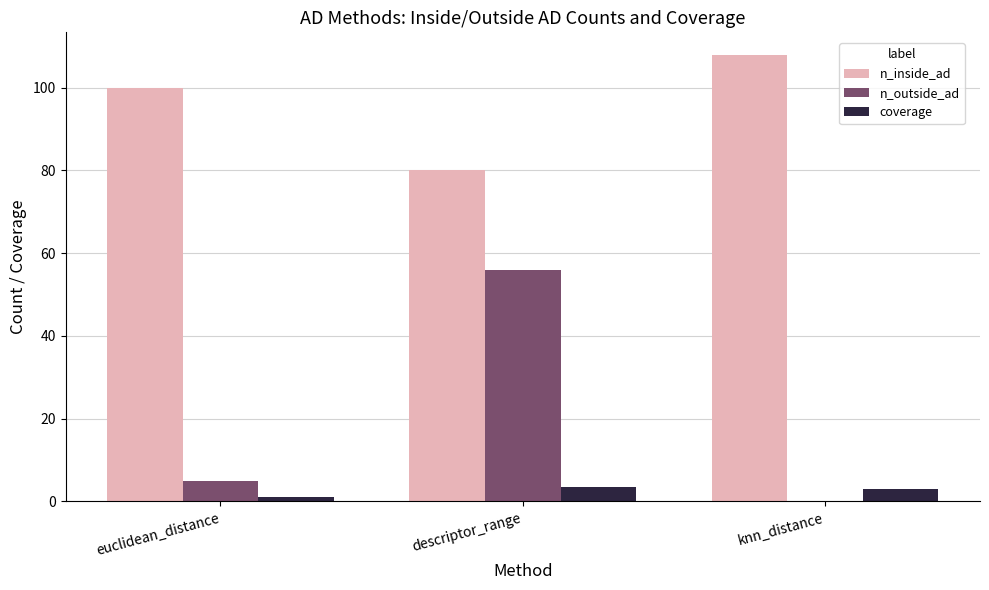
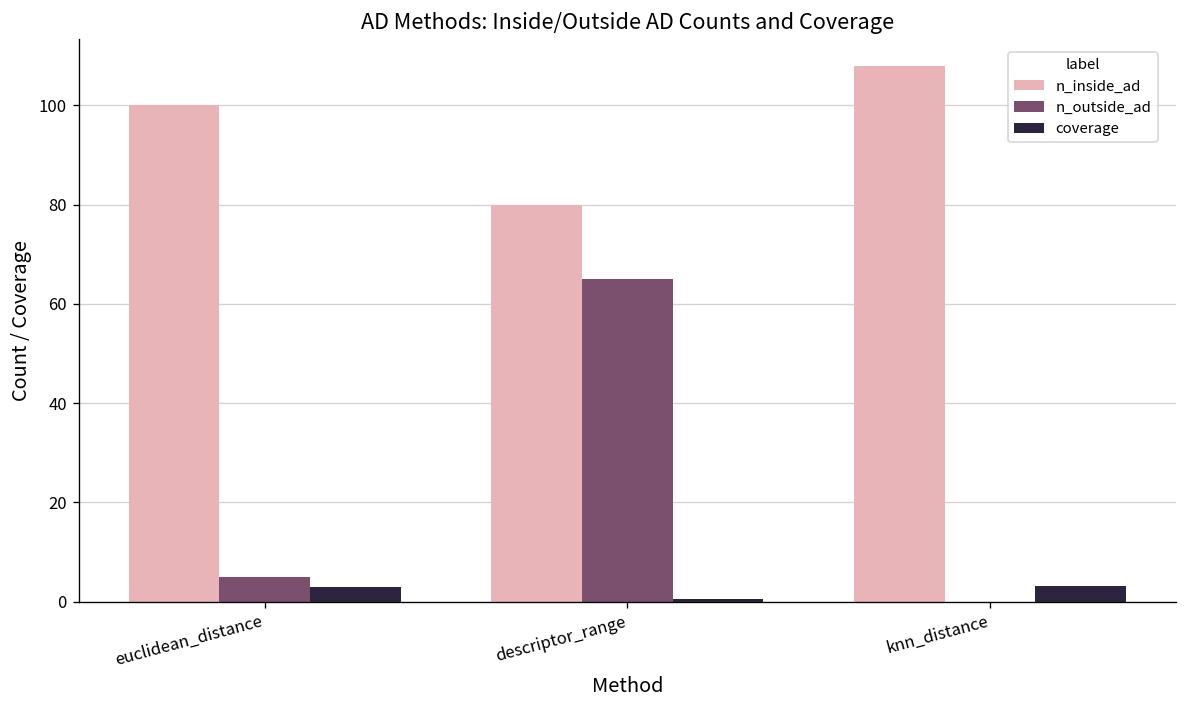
  {
    "n_inside_ad": {
      "euclidean_distance": 100,
      "descriptor_range": 80,
      "knn_distance": 108
    },
    "n_outside_ad": {
      "euclidean_distance": 5,
-     "descriptor_range": 56,
+     "descriptor_range": 65,
      "knn_distance": 0
    },
    "coverage": {
-     "euclidean_distance": 1,
-     "descriptor_range": 4,
+     "euclidean_distance": 3,
+     "descriptor_range": 0,
      "knn_distance": 3
    }
  }
